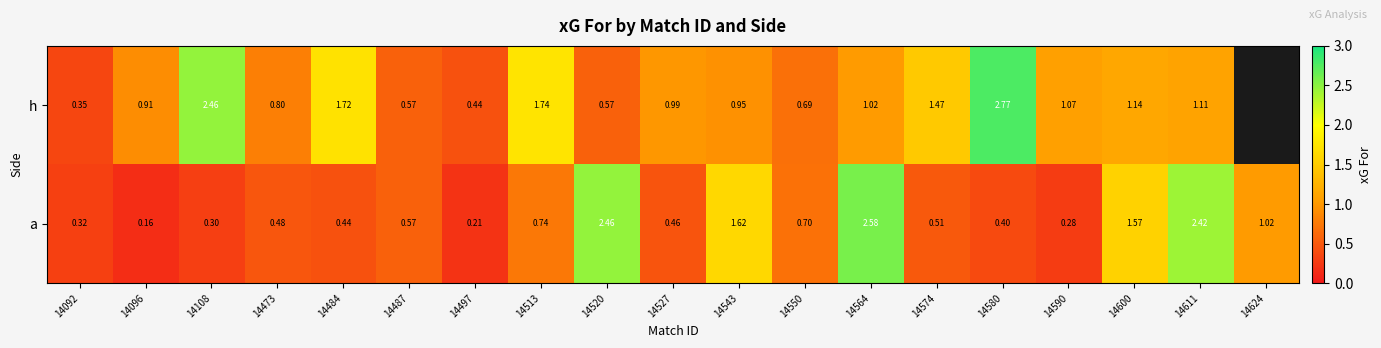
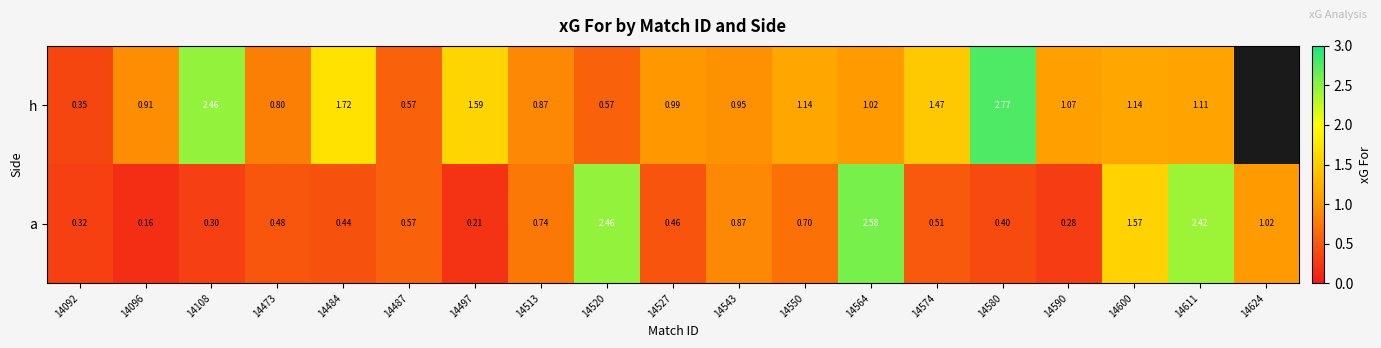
  {
    "h": {
      "14092": 0.35,
      "14096": 0.91,
      "14108": 2.46,
      "14473": 0.80,
      "14484": 1.72,
      "14487": 0.57,
-     "14497": 0.44,
-     "14513": 1.74,
+     "14497": 1.59,
+     "14513": 0.87,
      "14520": 0.57,
      "14527": 0.99,
      "14543": 0.95,
-     "14550": 0.69,
+     "14550": 1.14,
      "14564": 1.02,
      "14574": 1.47,
      "14580": 2.77,
      "14590": 1.07,
      "14600": 1.14,
      "14611": 1.11
    },
    "a": {
      "14092": 0.32,
      "14096": 0.16,
      "14108": 0.30,
      "14473": 0.48,
      "14484": 0.44,
      "14487": 0.57,
      "14497": 0.21,
      "14513": 0.74,
      "14520": 2.46,
      "14527": 0.46,
-     "14543": 1.62,
+     "14543": 0.87,
      "14550": 0.70,
      "14564": 2.58,
      "14574": 0.51,
      "14580": 0.40,
      "14590": 0.28,
      "14600": 1.57,
      "14611": 2.42,
      "14624": 1.02
    }
  }
